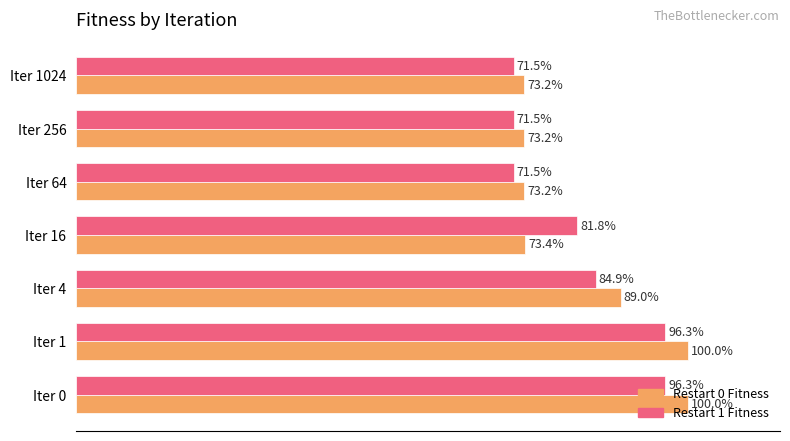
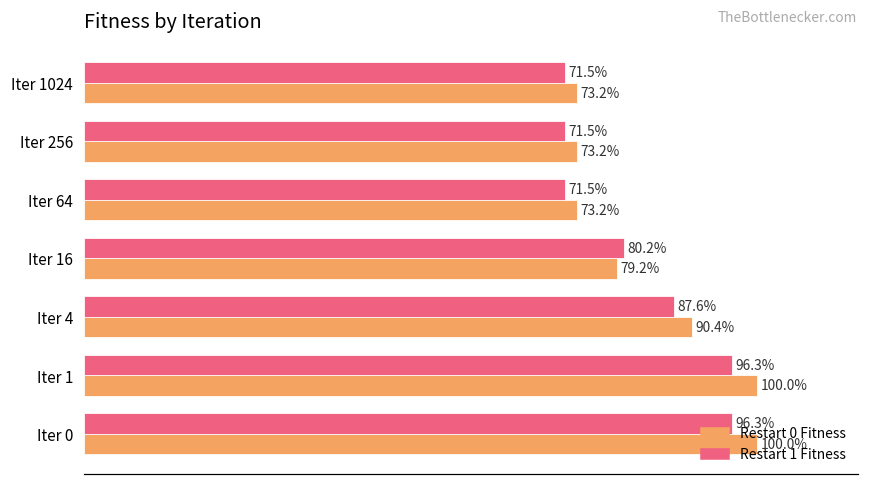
  {
    "Restart 0 Fitness": {
      "Iter 1024": "73.2%",
      "Iter 256": "73.2%",
      "Iter 64": "73.2%",
-     "Iter 16": "73.4%",
-     "Iter 4": "89.0%",
+     "Iter 16": "79.2%",
+     "Iter 4": "90.4%",
      "Iter 1": "100.0%",
      "Iter 0": "100.0%"
    },
    "Restart 1 Fitness": {
      "Iter 1024": "71.5%",
      "Iter 256": "71.5%",
      "Iter 64": "71.5%",
-     "Iter 16": "81.8%",
-     "Iter 4": "84.9%",
+     "Iter 16": "80.2%",
+     "Iter 4": "87.6%",
      "Iter 1": "96.3%",
      "Iter 0": "96.3%"
    }
  }
